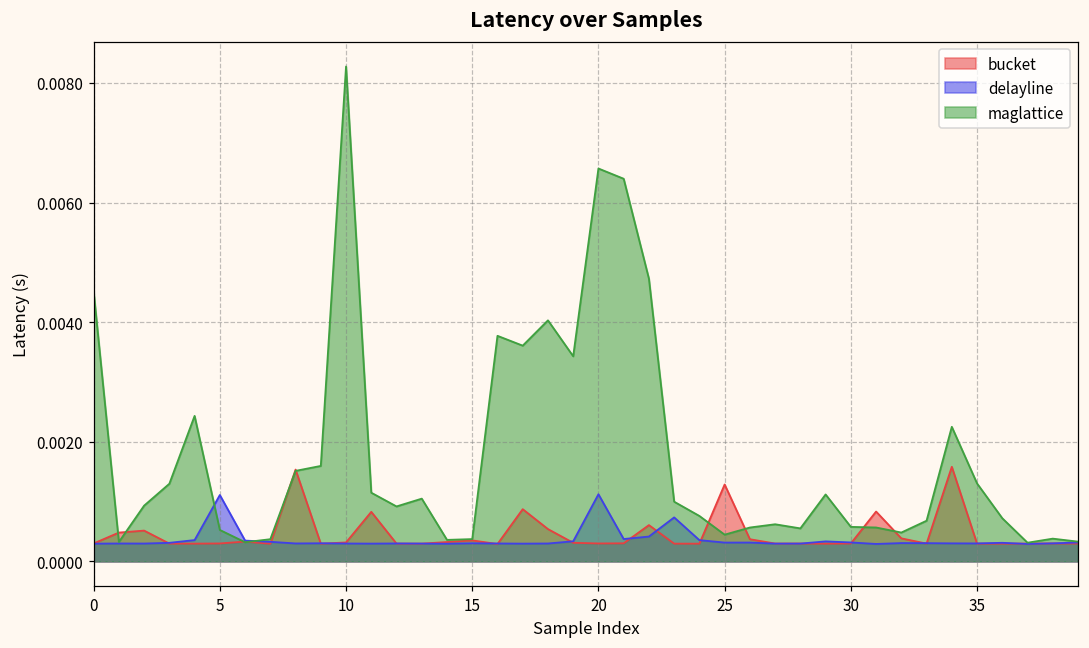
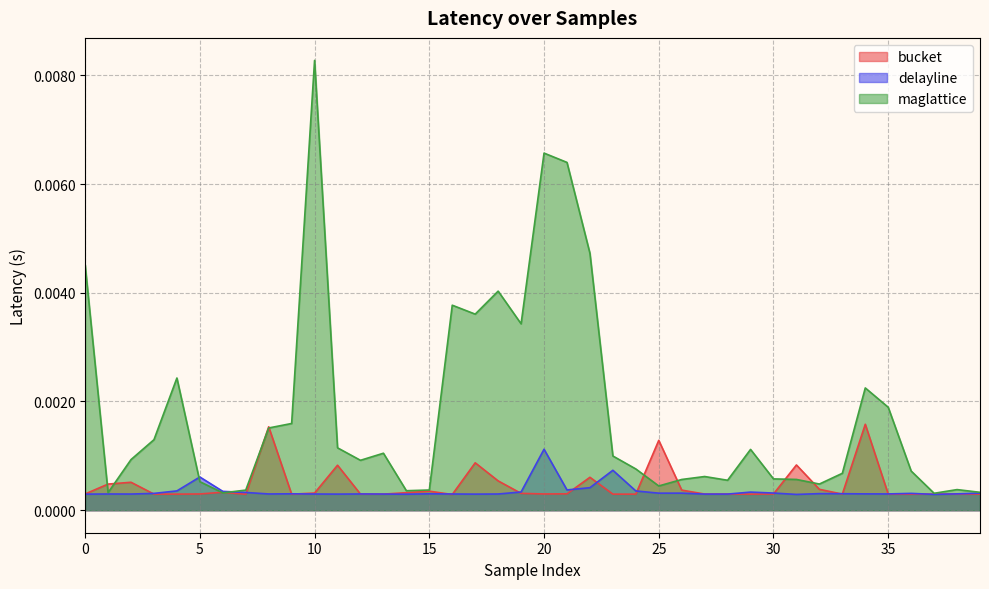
  {
    "bucket": {
      "5": 0.0003,
      "20": 0.0003,
      "25": 0.0013
    },
    "delayline": {
-     "5": 0.0011,
+     "5": 0.0006,
      "15": 0.0003,
      "20": 0.0011,
      "25": 0.0003
    },
    "maglattice": {
      "0": 0.0045,
      "5": 0.0005,
      "10": 0.0083,
      "20": 0.0066,
      "25": 0.0004,
      "30": 0.0006,
-     "35": 0.0013
+     "35": 0.0019
    }
  }
